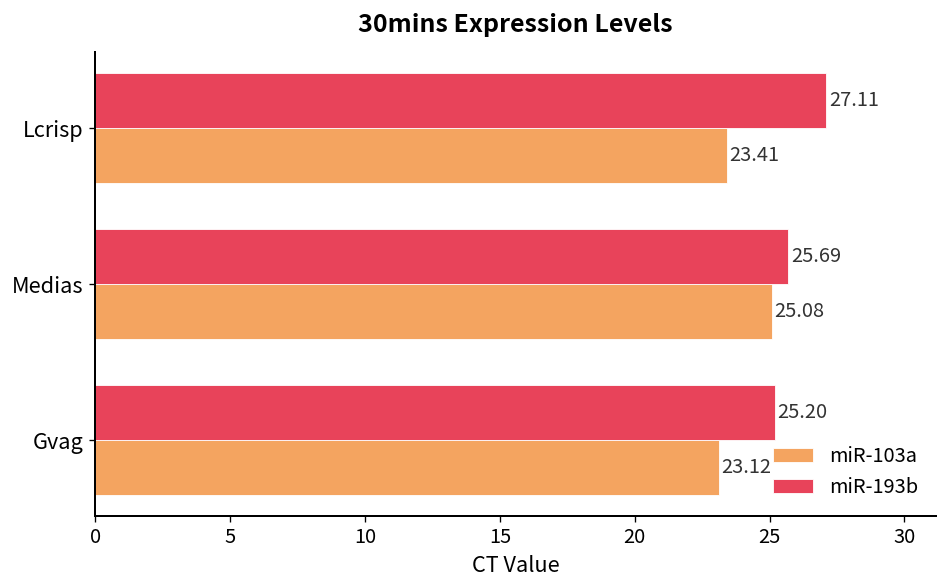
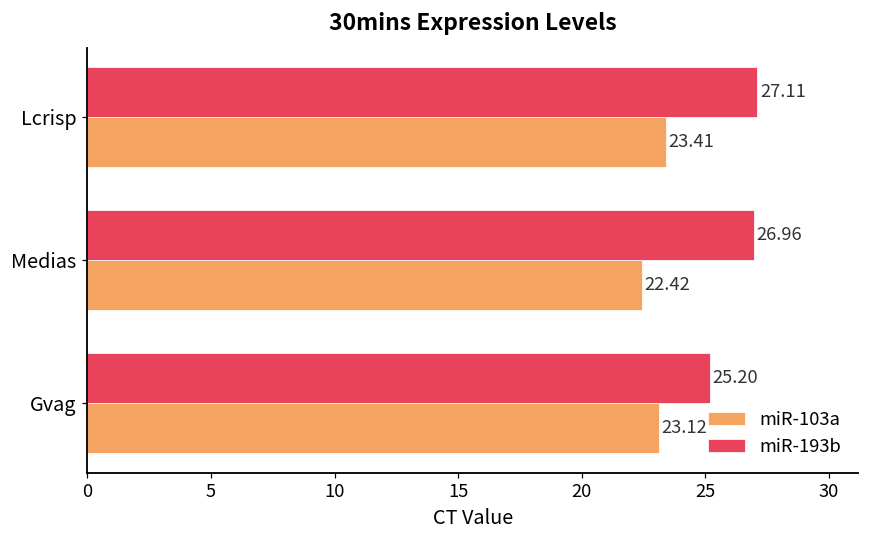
  {
    "miR-103a": {
      "Lcrisp": 23.41,
-     "Medias": 25.08,
+     "Medias": 22.42,
      "Gvag": 23.12
    },
    "miR-193b": {
      "Lcrisp": 27.11,
-     "Medias": 25.69,
+     "Medias": 26.96,
      "Gvag": 25.20
    }
  }
